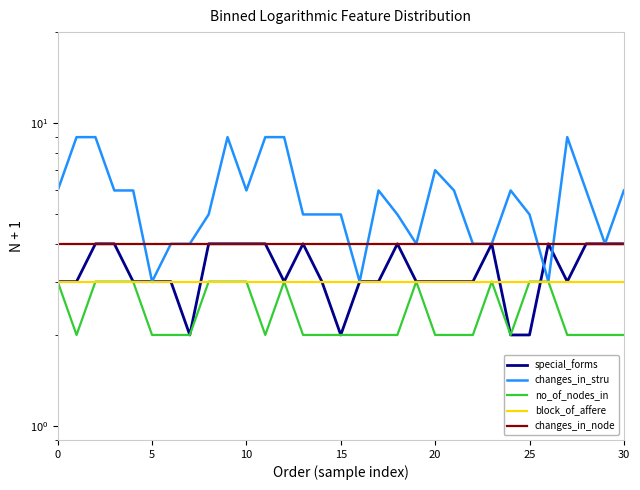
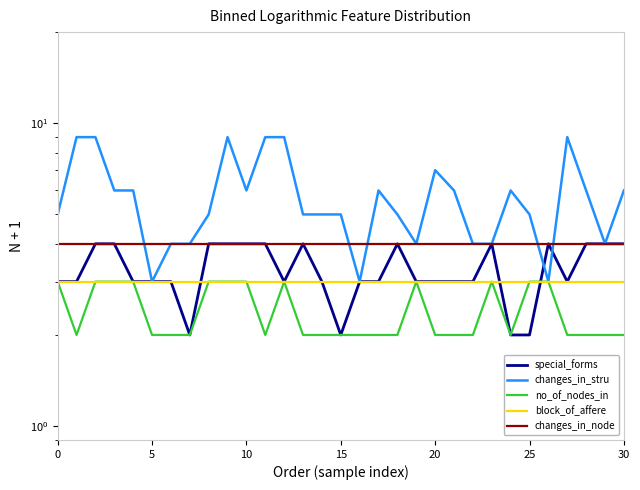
  {
    "special_forms": {
      "25": 2.0
    },
    "changes_in_stru": {
-     "0": 6.0,
+     "0": 5.0,
      "10": 6.0,
      "15": 5.0,
      "20": 7.0,
      "25": 5.0,
      "30": 6.0
    },
    "no_of_nodes_in": {
      "5": 2.0,
      "20": 2.0,
      "30": 2.0
    },
    "block_of_affere": {
      "15": 3.0,
      "30": 3.0
    },
    "changes_in_node": {
      "0": 4.0,
      "5": 4.0,
      "15": 4.0,
      "20": 4.0,
      "25": 4.0
    }
  }
